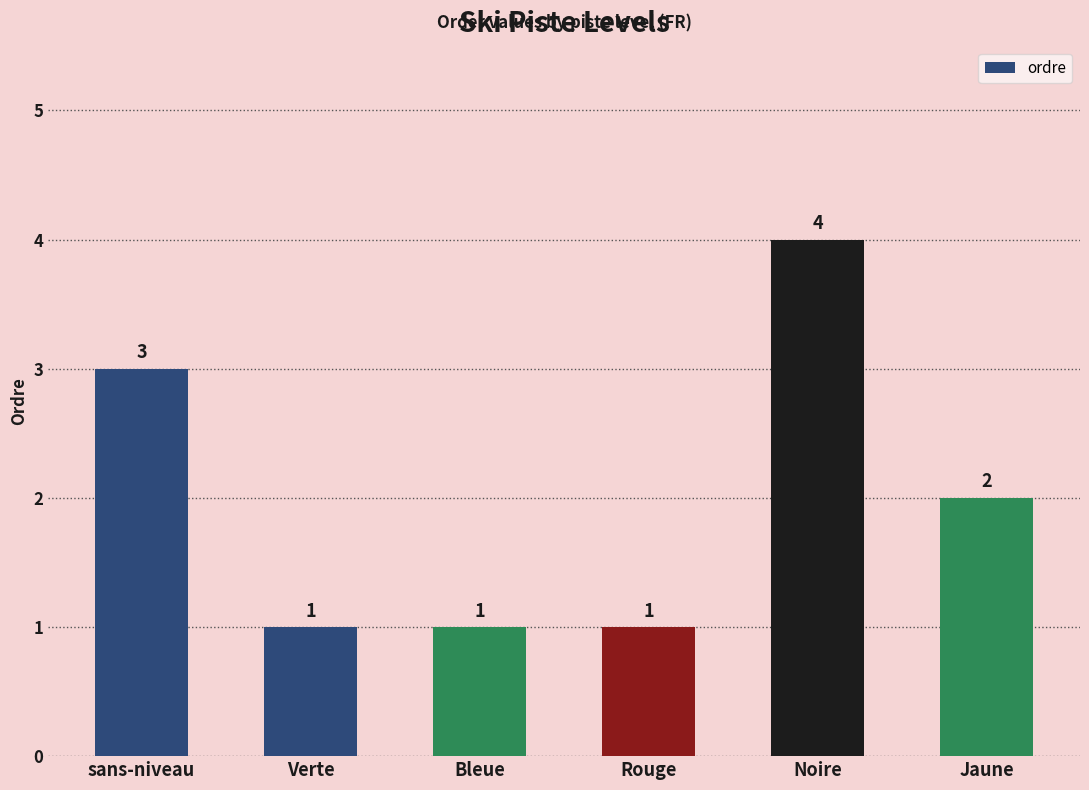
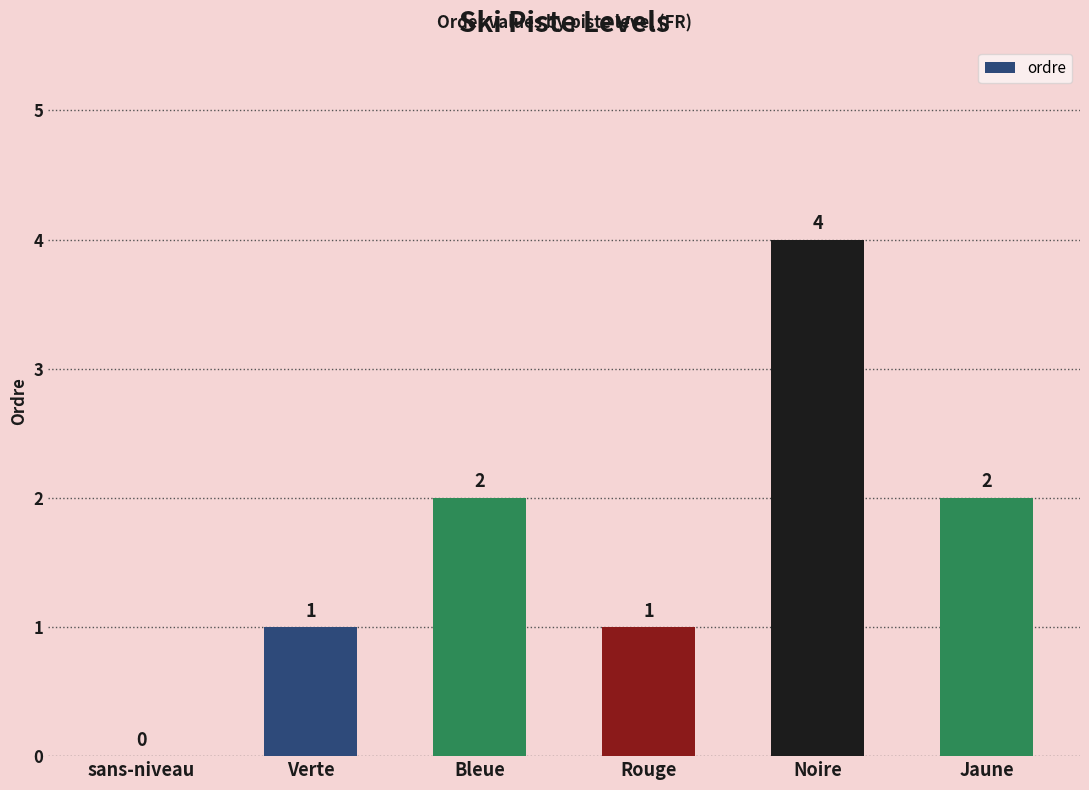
  {
-   "sans-niveau": 3,
+   "sans-niveau": 0,
    "Verte": 1,
-   "Bleue": 1,
+   "Bleue": 2,
    "Rouge": 1,
    "Noire": 4,
    "Jaune": 2
  }
